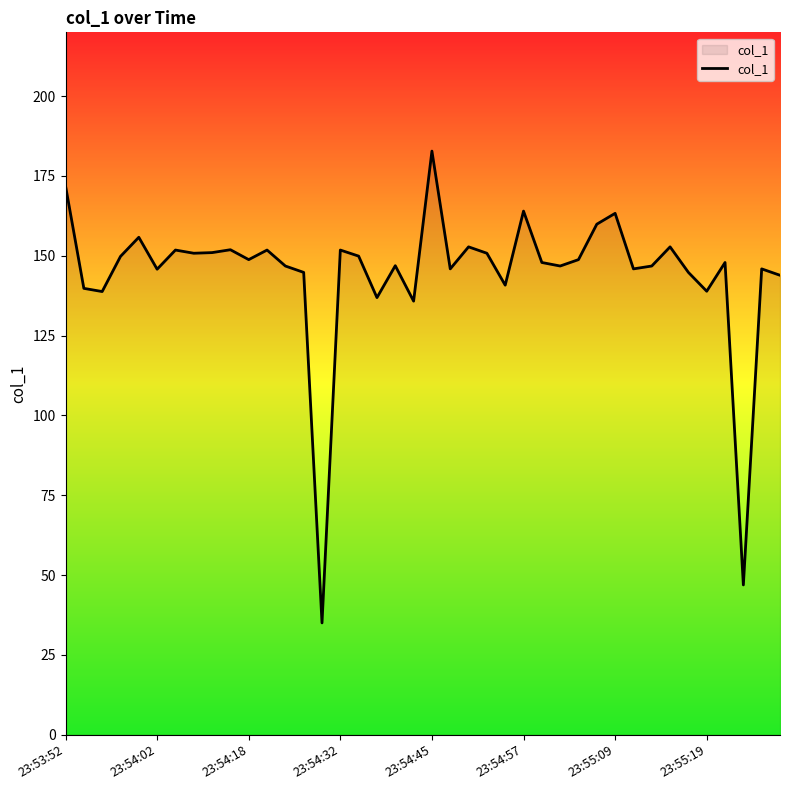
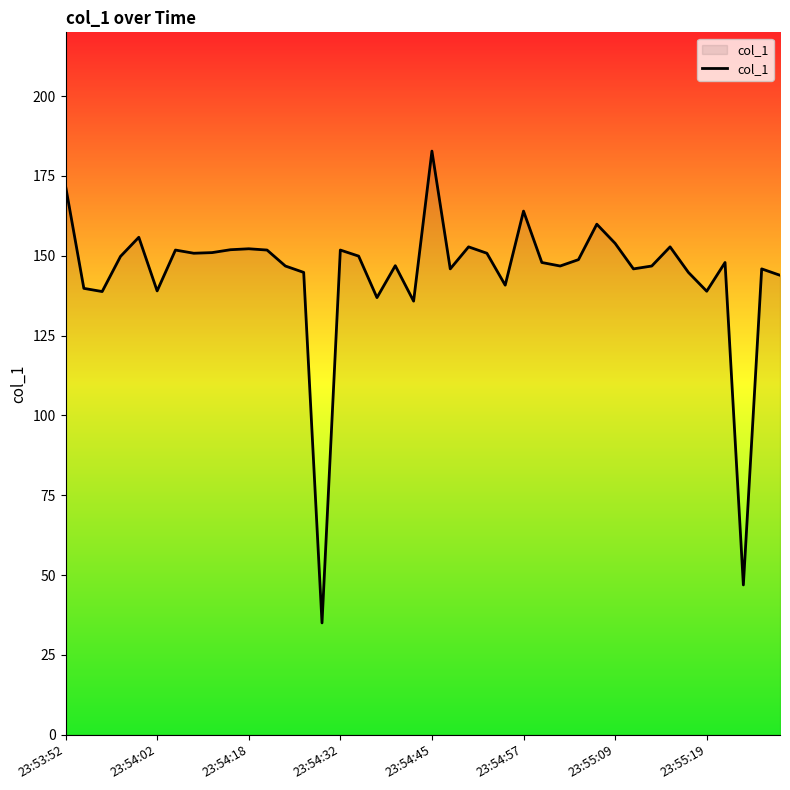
  {
    "23:53:52": 172,
-   "23:54:02": 146,
-   "23:54:18": 149,
+   "23:54:02": 139,
+   "23:54:18": 152,
    "23:54:32": 152,
    "23:54:45": 183,
    "23:54:57": 164,
-   "23:55:09": 163,
+   "23:55:09": 154,
    "23:55:19": 139
  }
